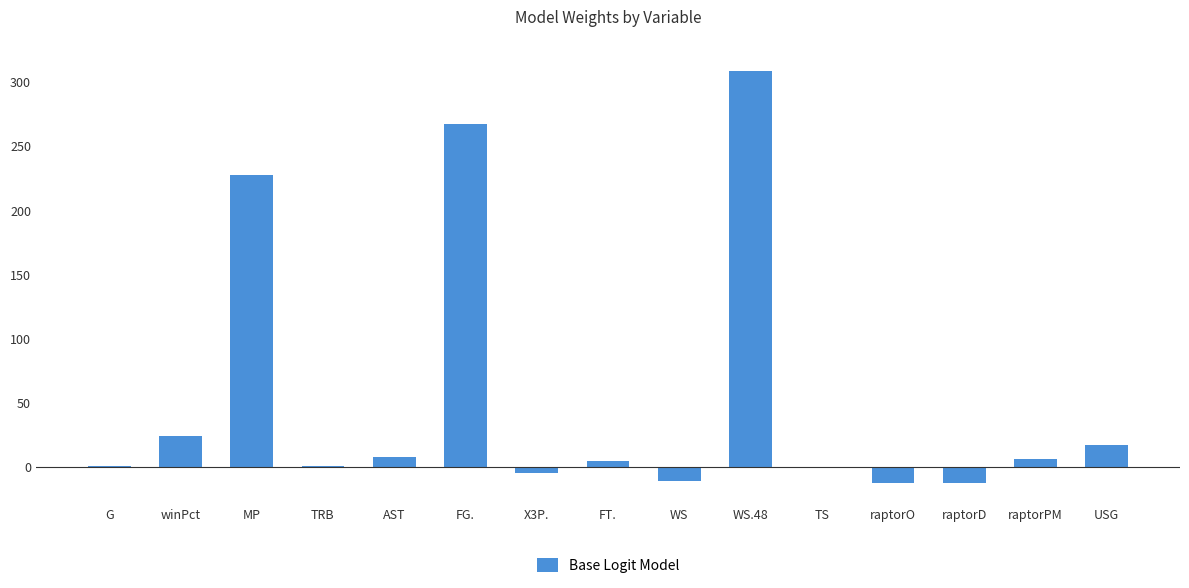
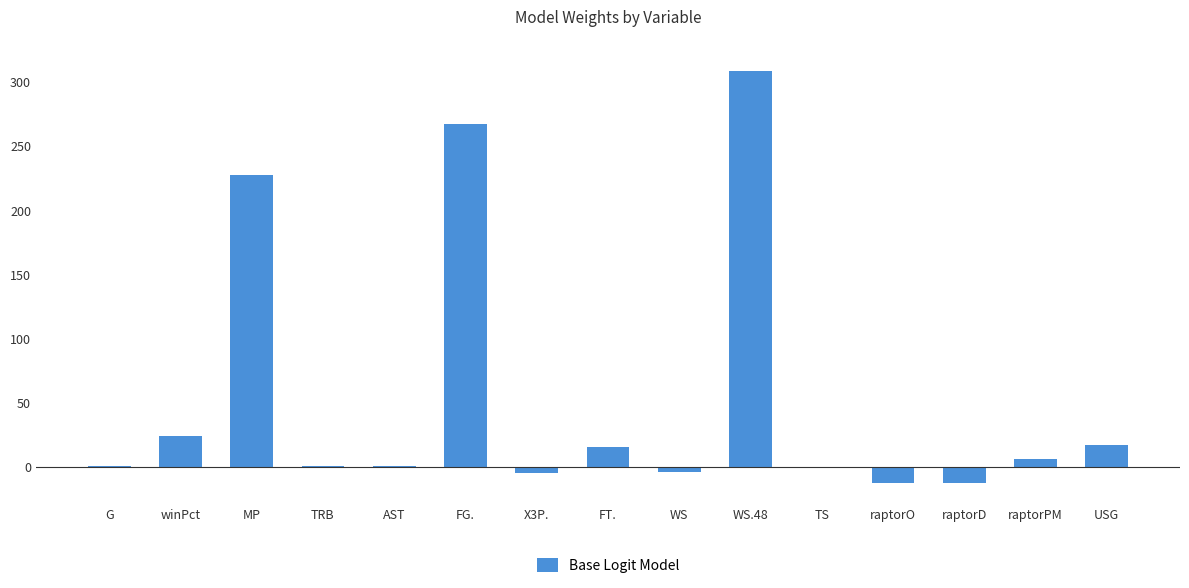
  {
    "winPct": 24,
    "MP": 228,
-   "AST": 8,
+   "AST": 1,
    "FG.": 267,
    "X3P.": -5,
-   "FT.": 4,
-   "WS": -11,
+   "FT.": 16,
+   "WS": -4,
    "WS.48": 308,
    "raptorO": -13,
    "raptorD": -13,
    "raptorPM": 6,
    "USG": 17
  }
